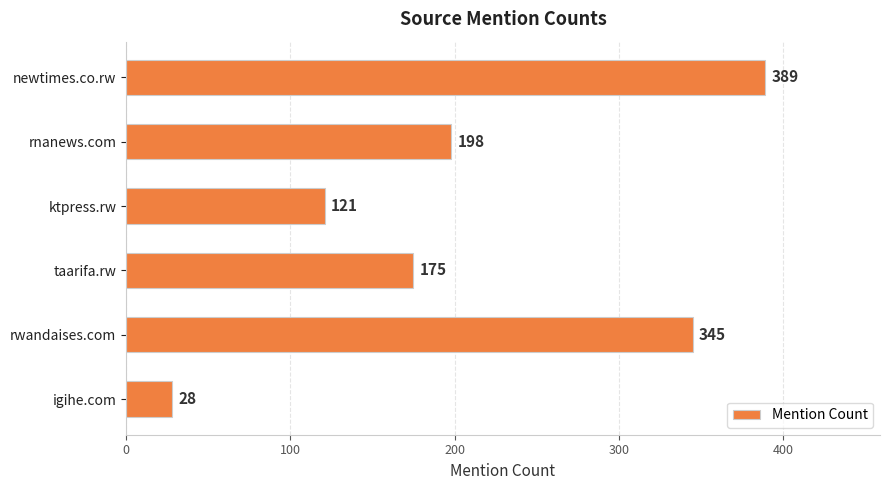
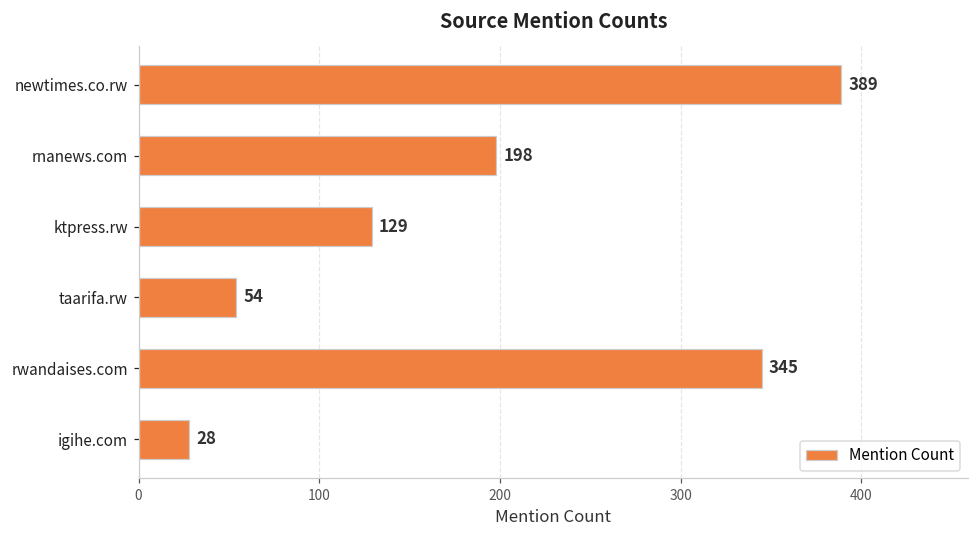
  {
    "newtimes.co.rw": 389,
    "rnanews.com": 198,
-   "ktpress.rw": 121,
-   "taarifa.rw": 175,
+   "ktpress.rw": 129,
+   "taarifa.rw": 54,
    "rwandaises.com": 345,
    "igihe.com": 28
  }
